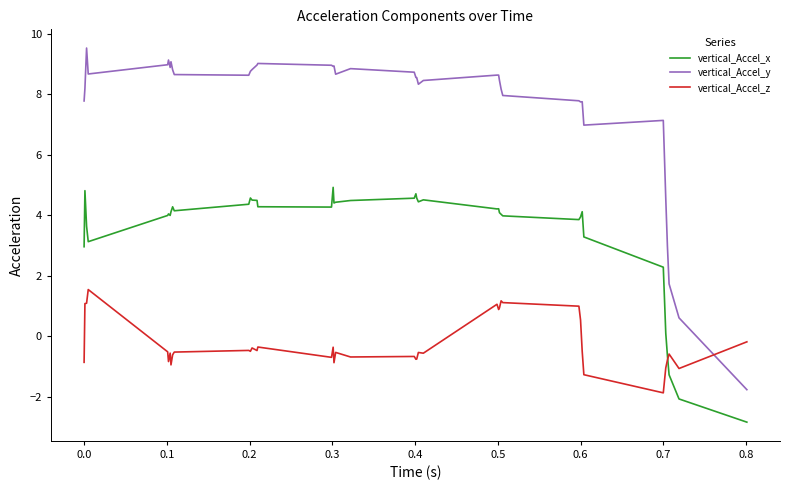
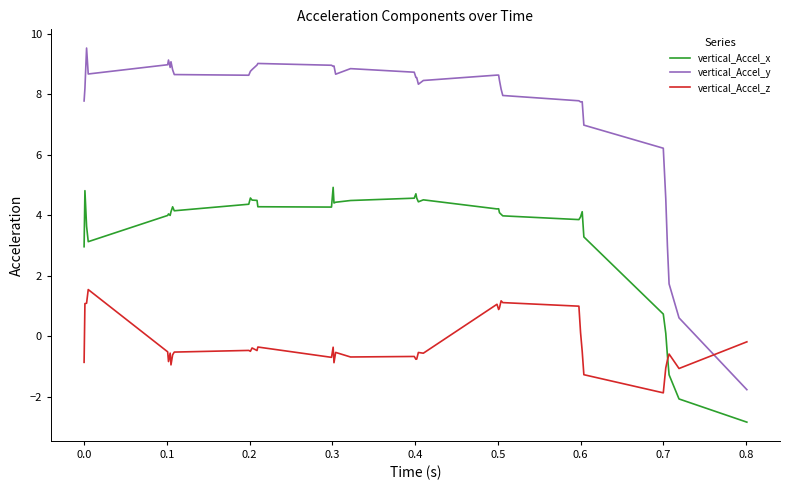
  {
    "vertical_Accel_x": {
      "0.0": 3.0,
      "0.6": 3.9,
-     "0.7": 2.3
+     "0.7": 0.7
    },
    "vertical_Accel_y": {
      "0.0": 7.8,
      "0.6": 7.8,
-     "0.7": 7.1
+     "0.7": 6.2
    },
    "vertical_Accel_z": {
      "0.0": -0.9,
-     "0.6": 0.5,
+     "0.6": 0.1,
      "0.7": -1.9
    }
  }
